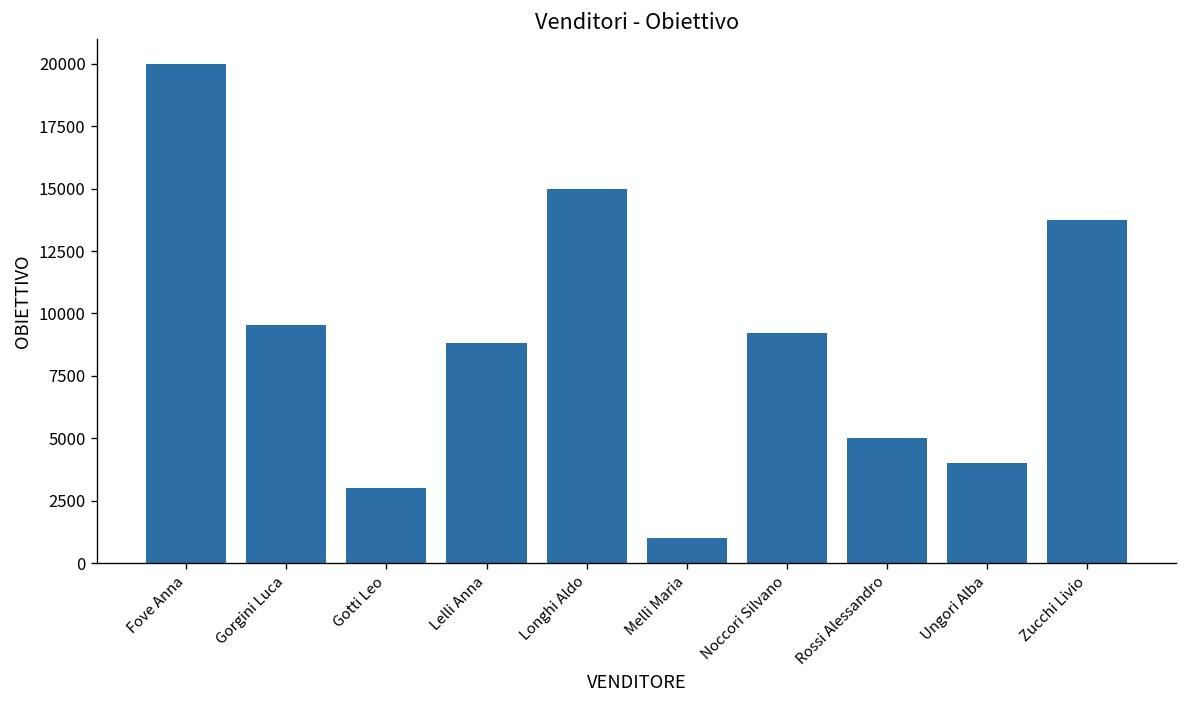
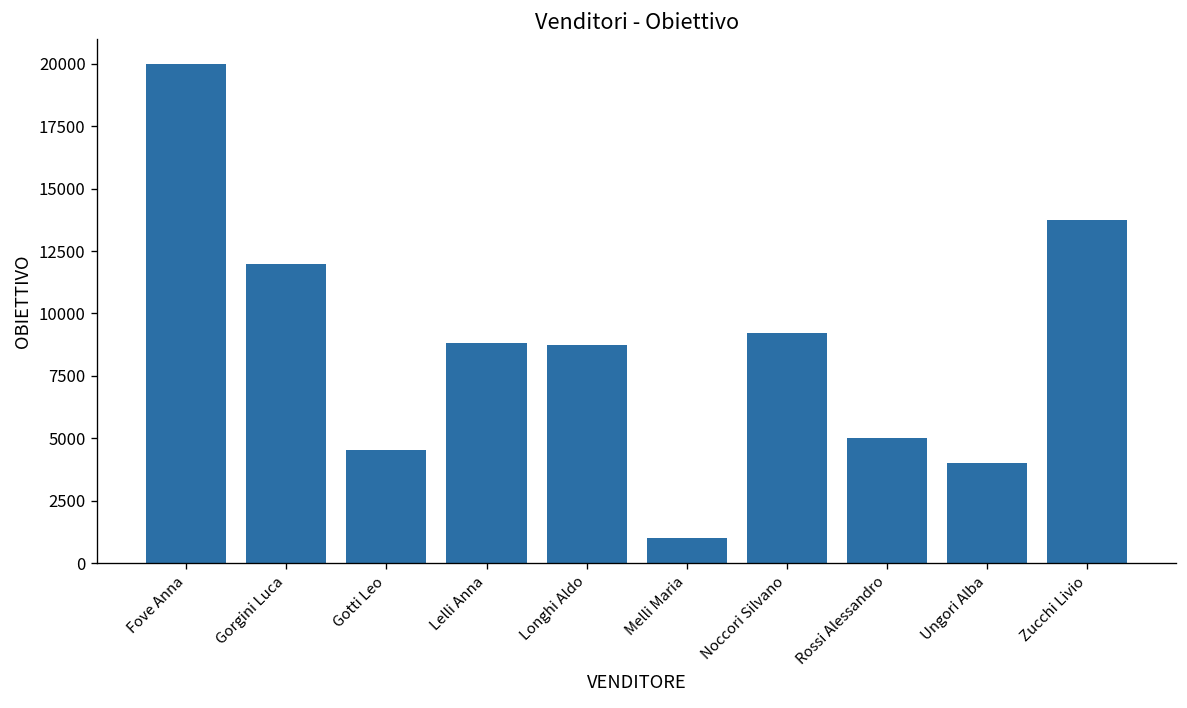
  {
    "Fove Anna": 20000,
-   "Gorgini Luca": 9500,
-   "Gotti Leo": 3000,
+   "Gorgini Luca": 12000,
+   "Gotti Leo": 4600,
    "Lelli Anna": 8800,
-   "Longhi Aldo": 15000,
+   "Longhi Aldo": 8700,
    "Melli Maria": 1000,
    "Noccori Silvano": 9200,
    "Rossi Alessandro": 5000,
    "Ungori Alba": 4000,
    "Zucchi Livio": 13700
  }
